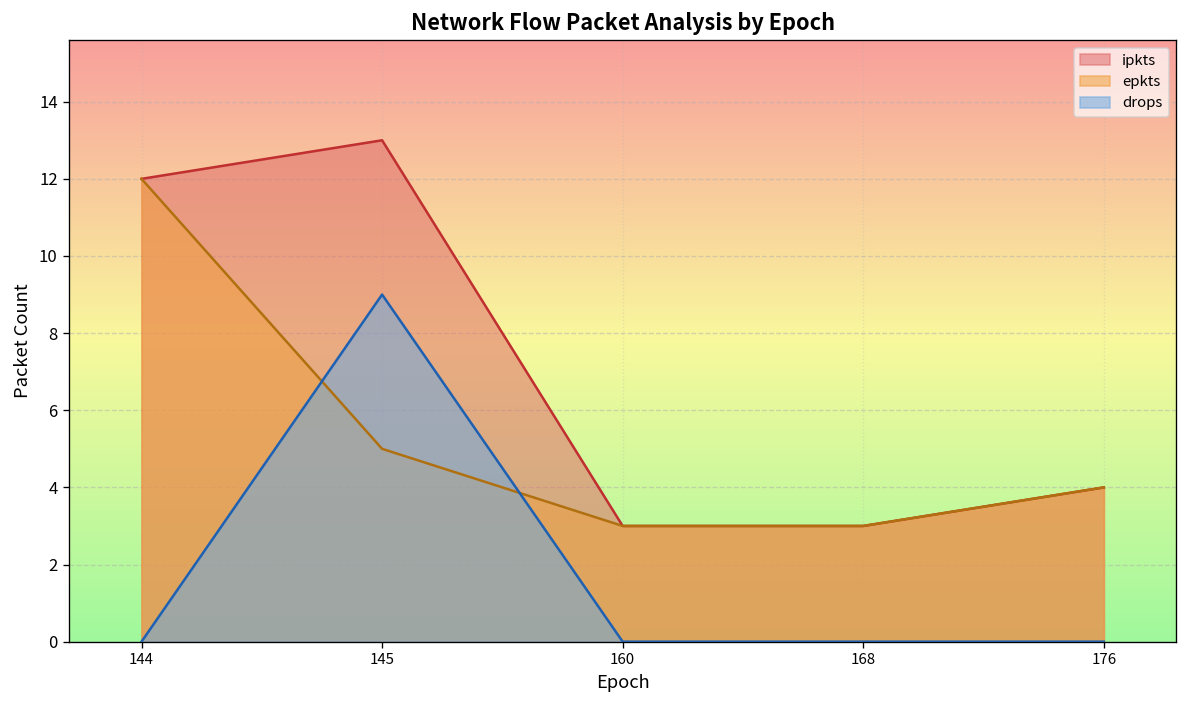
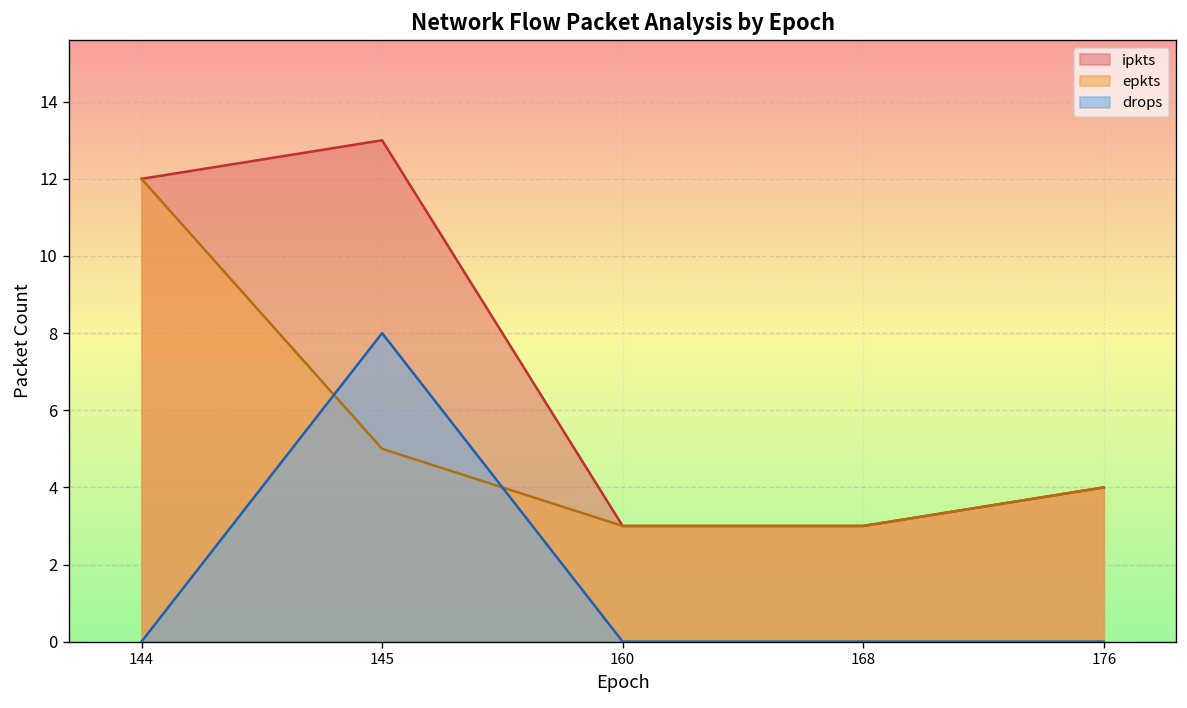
  {
    "drops": {
      "144": 0,
-     "145": 9,
+     "145": 8,
      "160": 0,
      "168": 0,
      "176": 0
    }
  }
